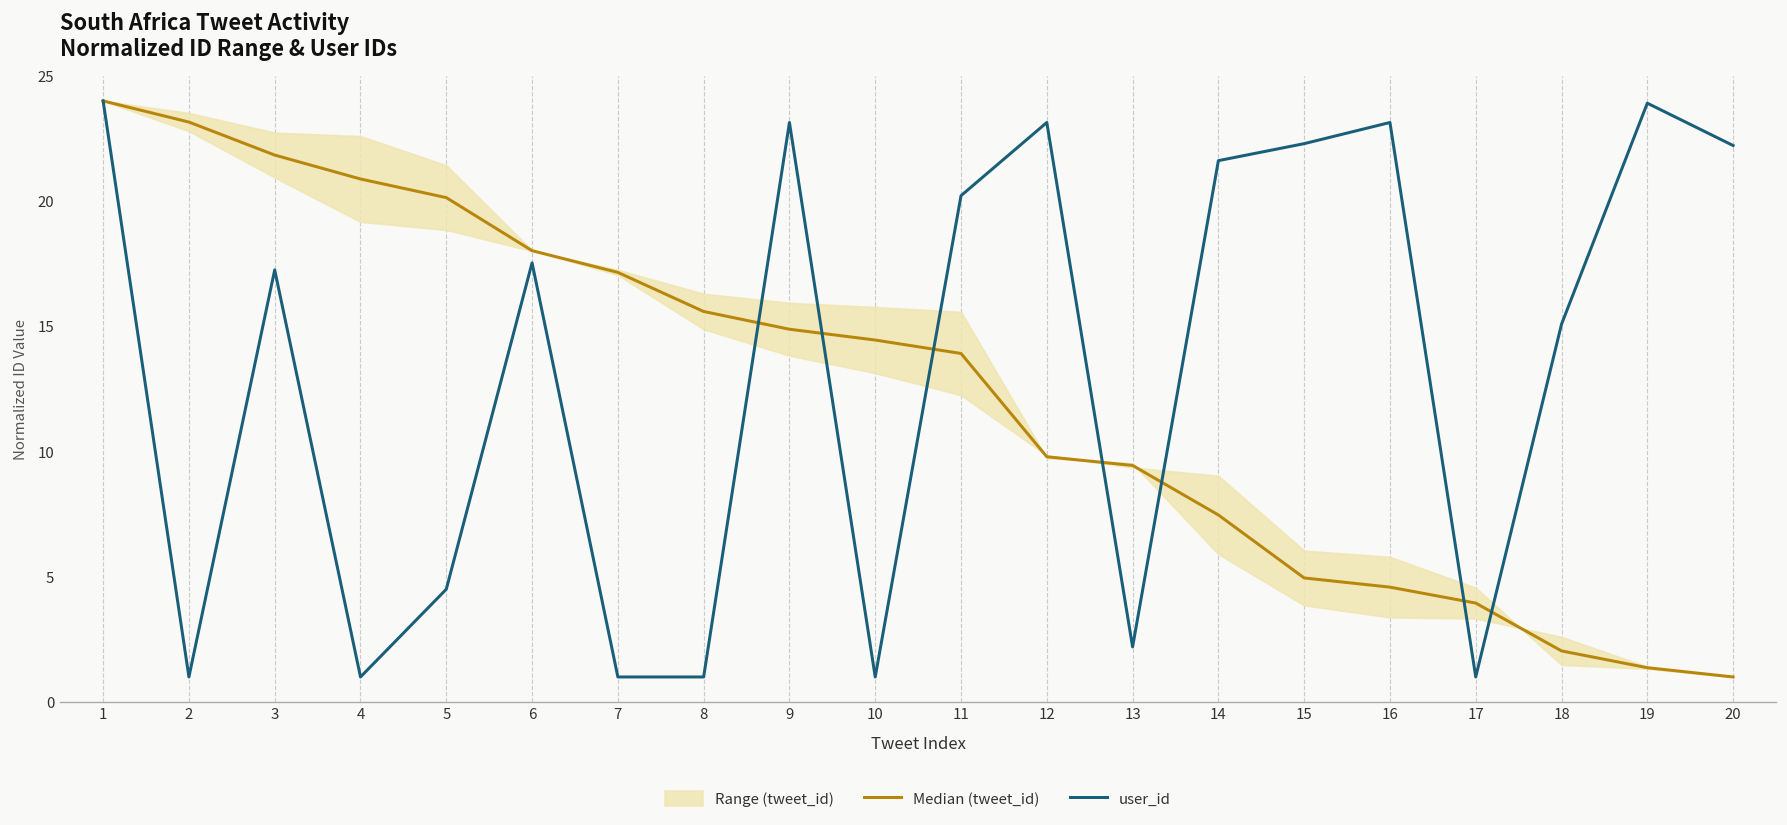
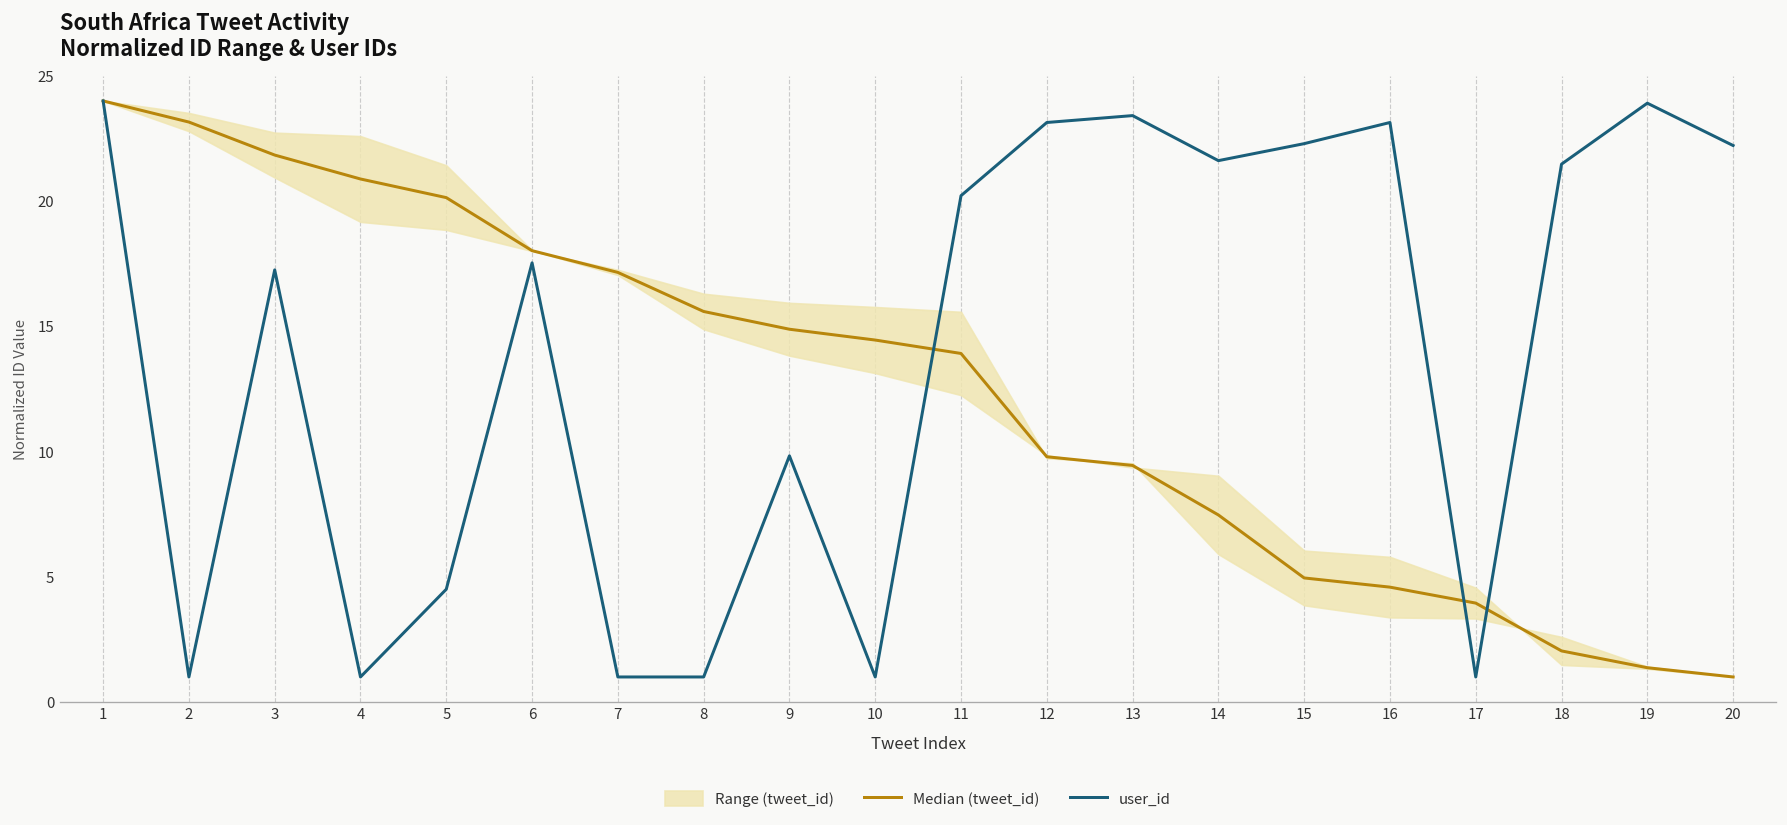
  {
    "Median (tweet_id)": {
      "2": 23.2,
      "3": 21.8,
      "4": 20.9,
      "5": 20.1,
      "8": 15.6,
      "9": 14.9,
      "10": 14.5,
      "11": 13.9,
      "14": 7.5,
      "15": 5.0,
      "16": 4.6,
      "17": 3.9,
      "18": 2.0
    },
    "user_id": {
      "2": 1.0,
      "3": 17.3,
      "4": 1.0,
      "5": 4.5,
      "6": 17.5,
      "7": 1.0,
      "8": 1.0,
-     "9": 23.1,
+     "9": 9.8,
      "10": 1.0,
      "11": 20.2,
      "12": 23.1,
-     "13": 2.2,
+     "13": 23.4,
      "14": 21.6,
      "15": 22.3,
      "16": 23.1,
      "17": 1.0,
-     "18": 15.1,
+     "18": 21.5,
      "19": 23.9,
      "20": 22.2
    }
  }
